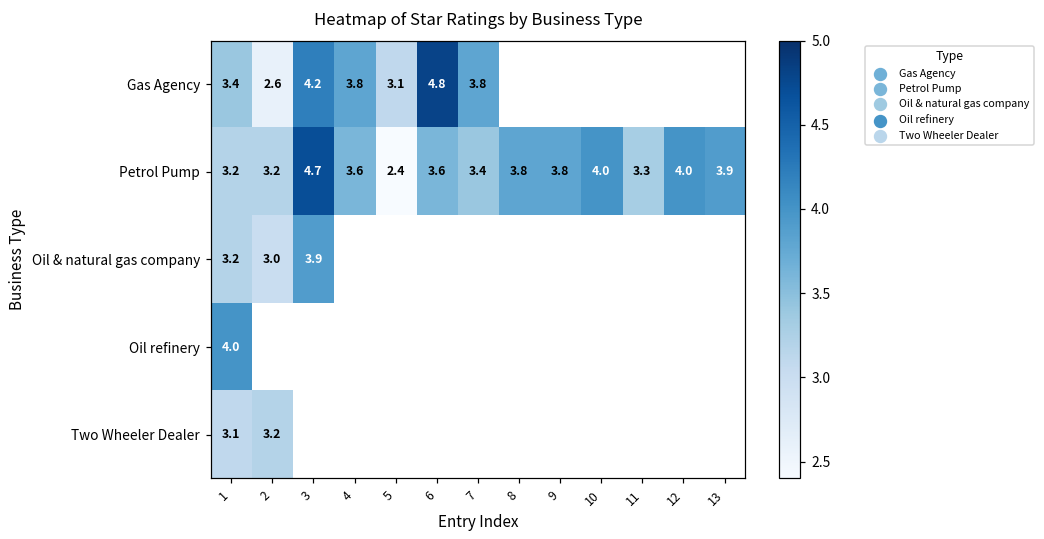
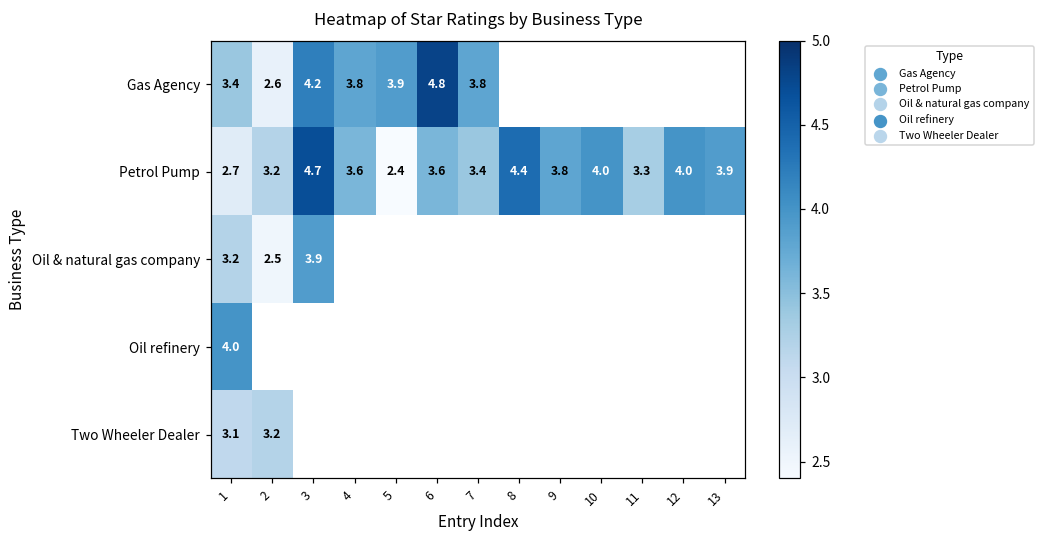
  {
    "Gas Agency": {
      "1": 3.4,
      "2": 2.6,
      "3": 4.2,
      "4": 3.8,
-     "5": 3.1,
+     "5": 3.9,
      "6": 4.8,
      "7": 3.8
    },
    "Petrol Pump": {
-     "1": 3.2,
+     "1": 2.7,
      "2": 3.2,
      "3": 4.7,
      "4": 3.6,
      "5": 2.4,
      "6": 3.6,
      "7": 3.4,
-     "8": 3.8,
+     "8": 4.4,
      "9": 3.8,
      "10": 4.0,
      "11": 3.3,
      "12": 4.0,
      "13": 3.9
    },
    "Oil & natural gas company": {
      "1": 3.2,
-     "2": 3.0,
+     "2": 2.5,
      "3": 3.9
    },
    "Oil refinery": {
      "1": 4.0
    },
    "Two Wheeler Dealer": {
      "1": 3.1,
      "2": 3.2
    }
  }
